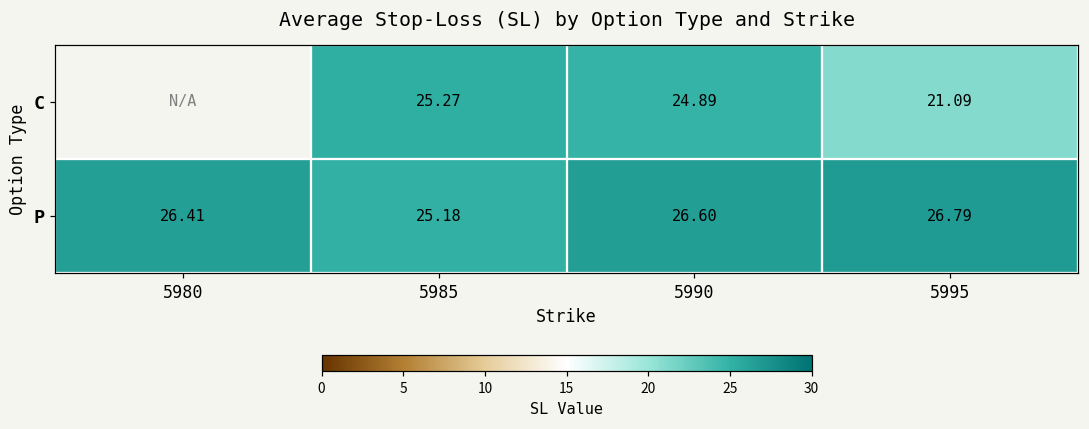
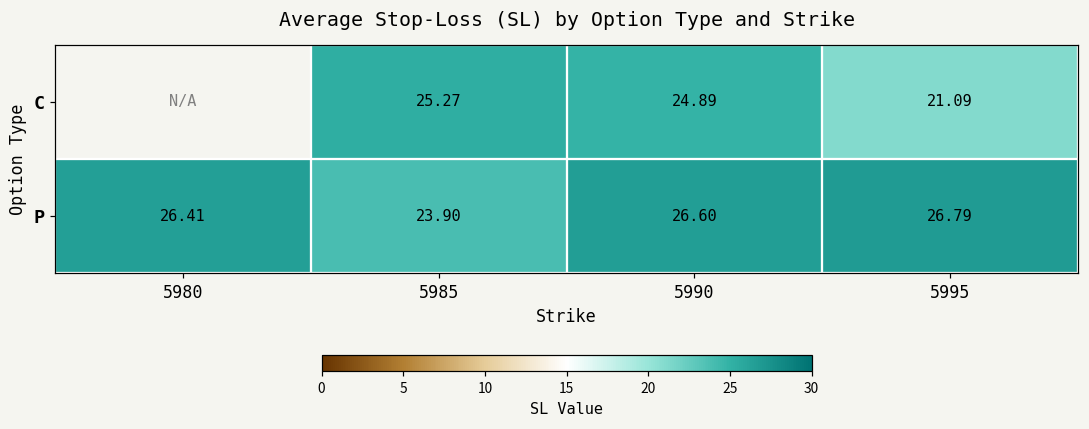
  {
    "C": {
      "5985": 25.27,
      "5990": 24.89,
      "5995": 21.09
    },
    "P": {
      "5980": 26.41,
-     "5985": 25.18,
+     "5985": 23.90,
      "5990": 26.60,
      "5995": 26.79
    }
  }
